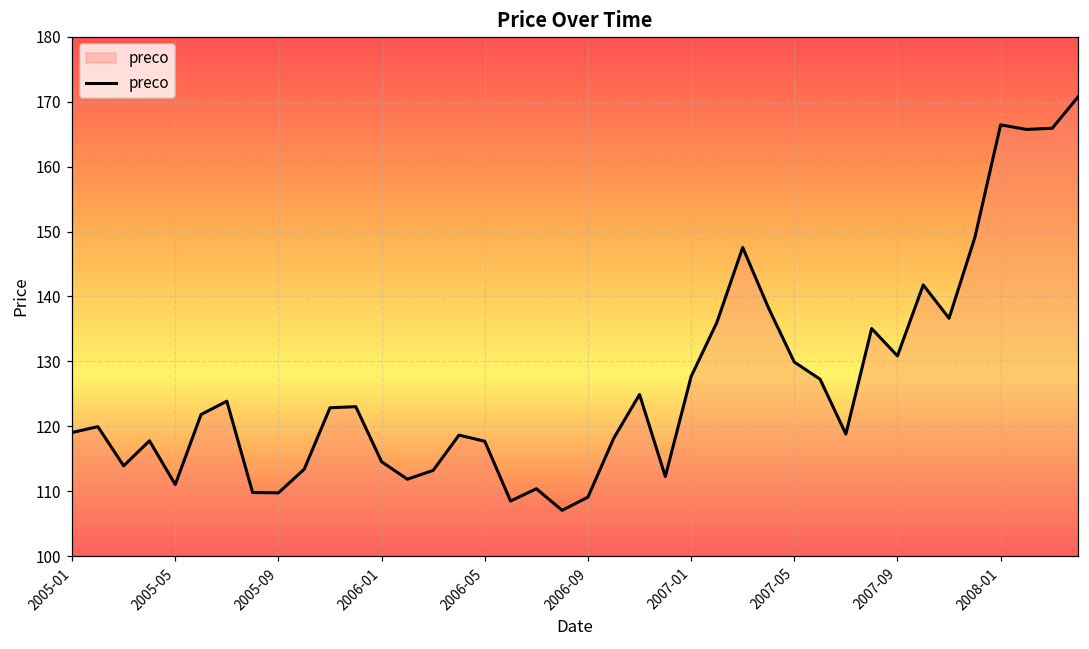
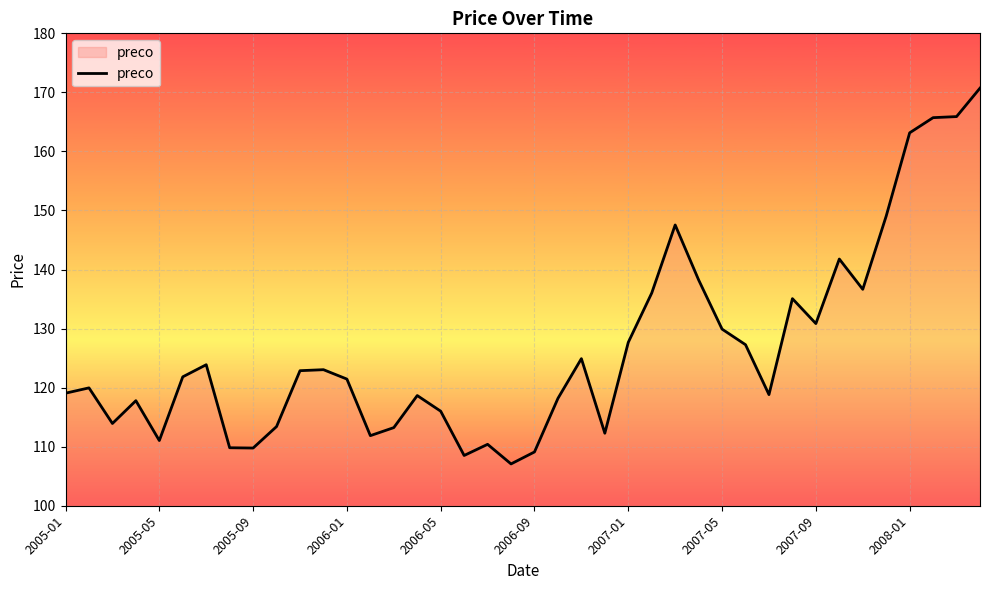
  {
    "2005-01": 119,
    "2005-05": 111,
    "2005-09": 110,
-   "2006-01": 115,
-   "2006-05": 118,
+   "2006-01": 121,
+   "2006-05": 116,
    "2006-09": 109,
    "2007-01": 128,
    "2007-05": 130,
    "2007-09": 131,
-   "2008-01": 166
+   "2008-01": 163
  }
